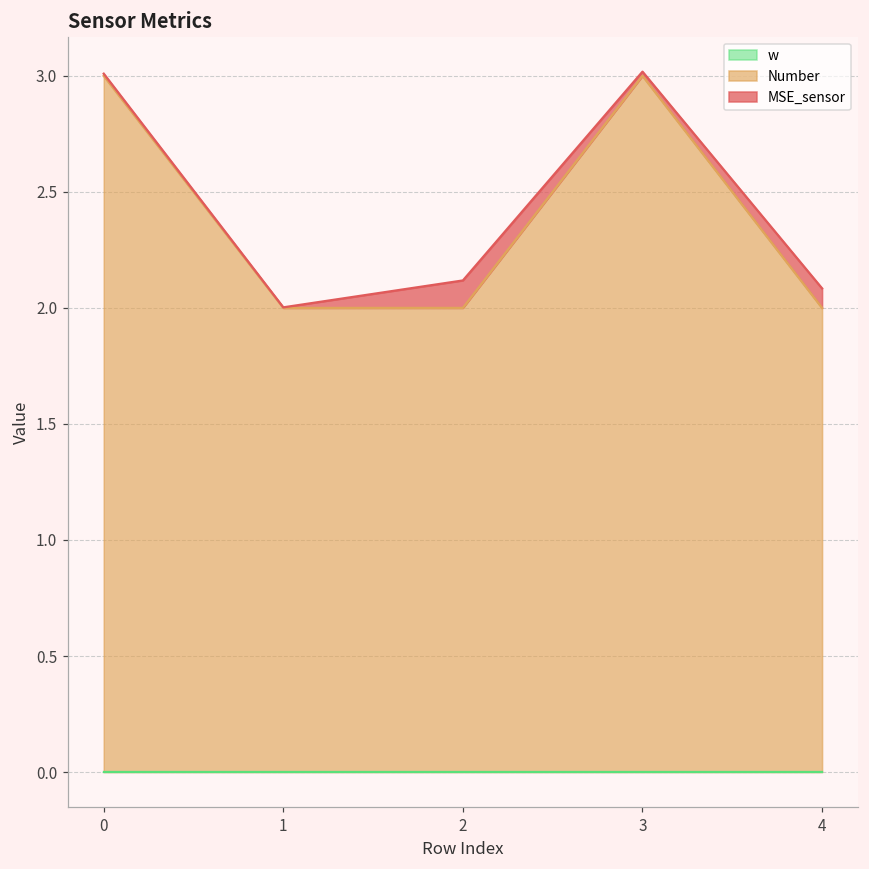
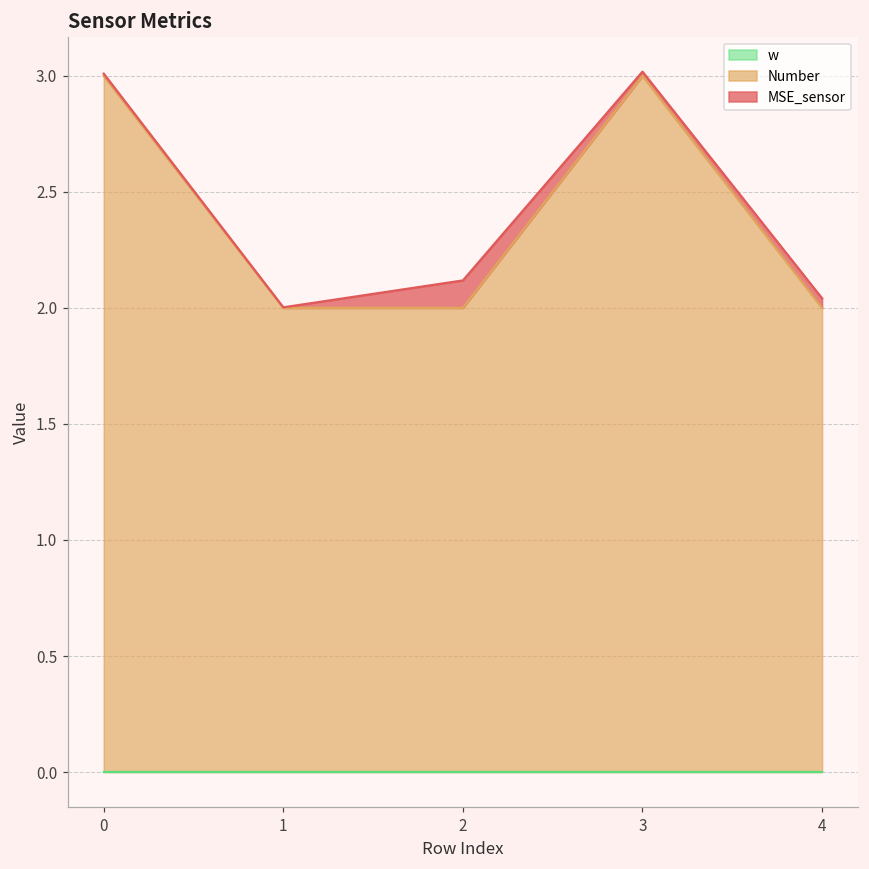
  {
    "w": {
      "0": 0.00,
      "1": 0.00,
      "2": 0.00,
      "3": 0.00,
      "4": 0.00
    },
    "Number": {
      "2": 2.00,
      "3": 3.00,
      "4": 2.00
    },
    "MSE_sensor": {
      "2": 0.12,
      "3": 0.02,
-     "4": 0.08
+     "4": 0.04
    }
  }
